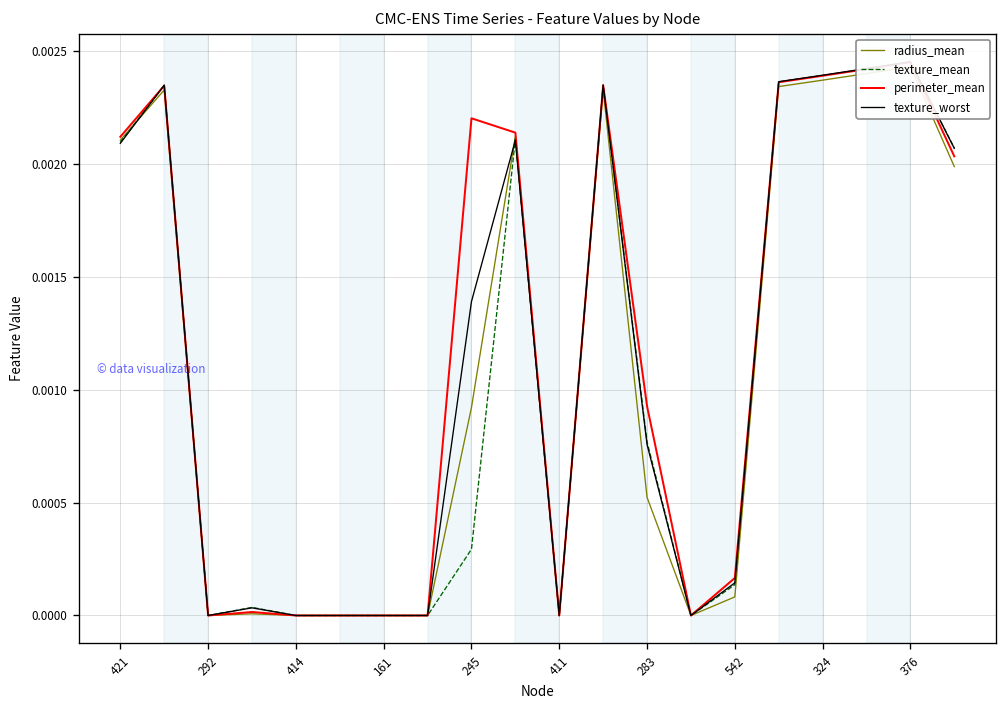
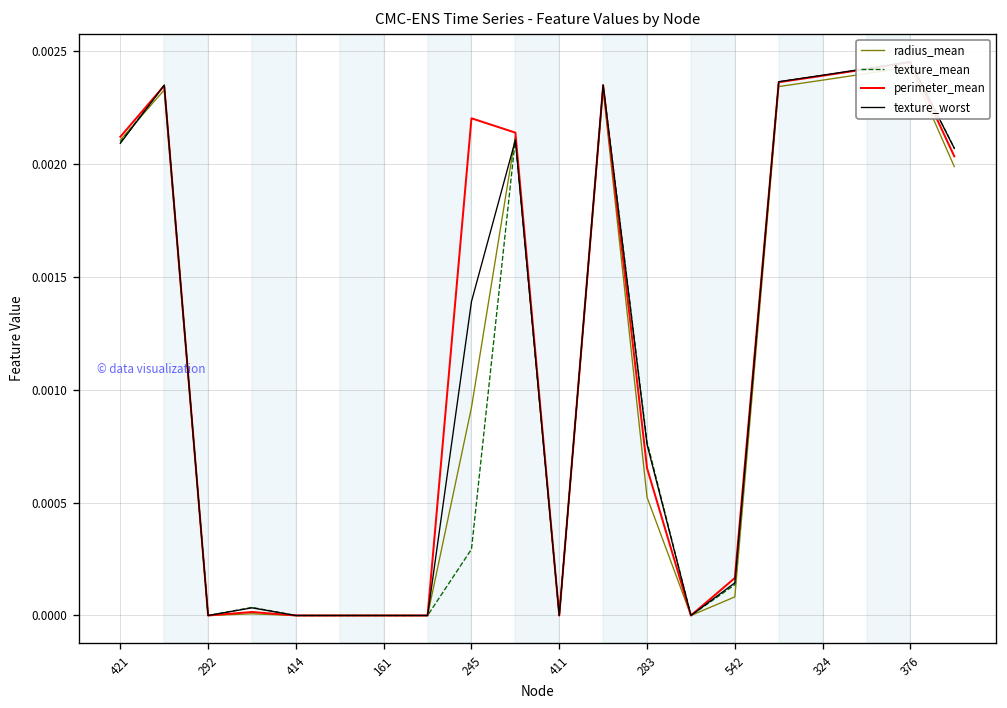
  {
    "radius_mean": {
      "245": 0.00092,
      "283": 0.00052,
      "542": 0.00008,
      "324": 0.00237
    },
    "texture_mean": {
      "245": 0.00029
    },
    "perimeter_mean": {
      "421": 0.00212,
      "245": 0.00220,
-     "283": 0.00093,
+     "283": 0.00065,
      "542": 0.00017
    },
    "texture_worst": {
      "245": 0.00139
    }
  }
